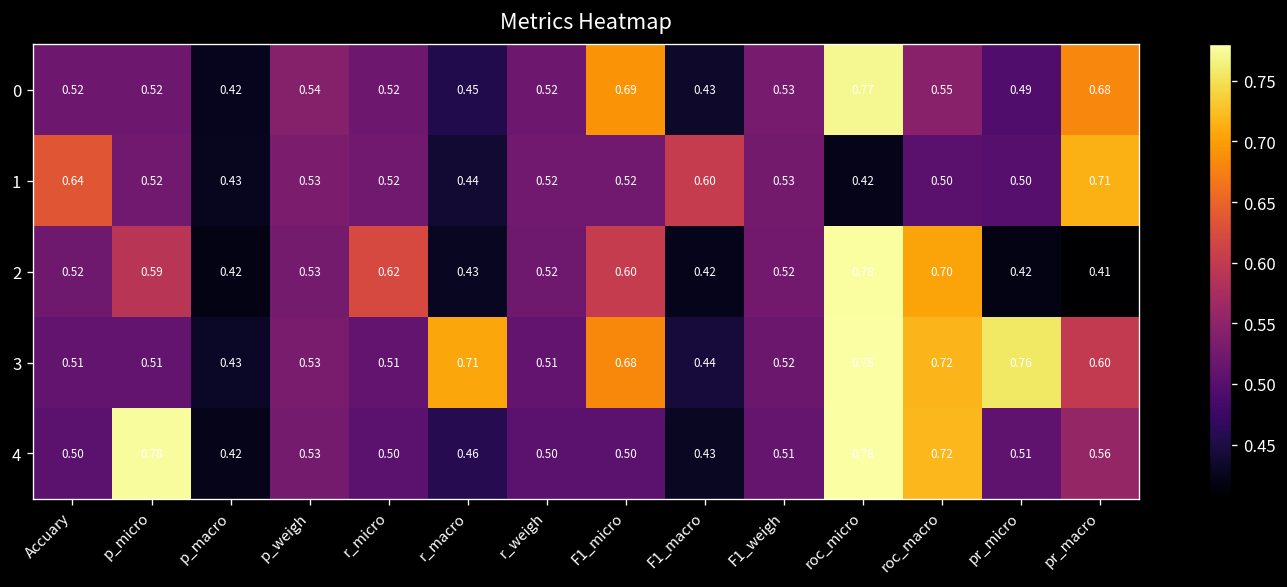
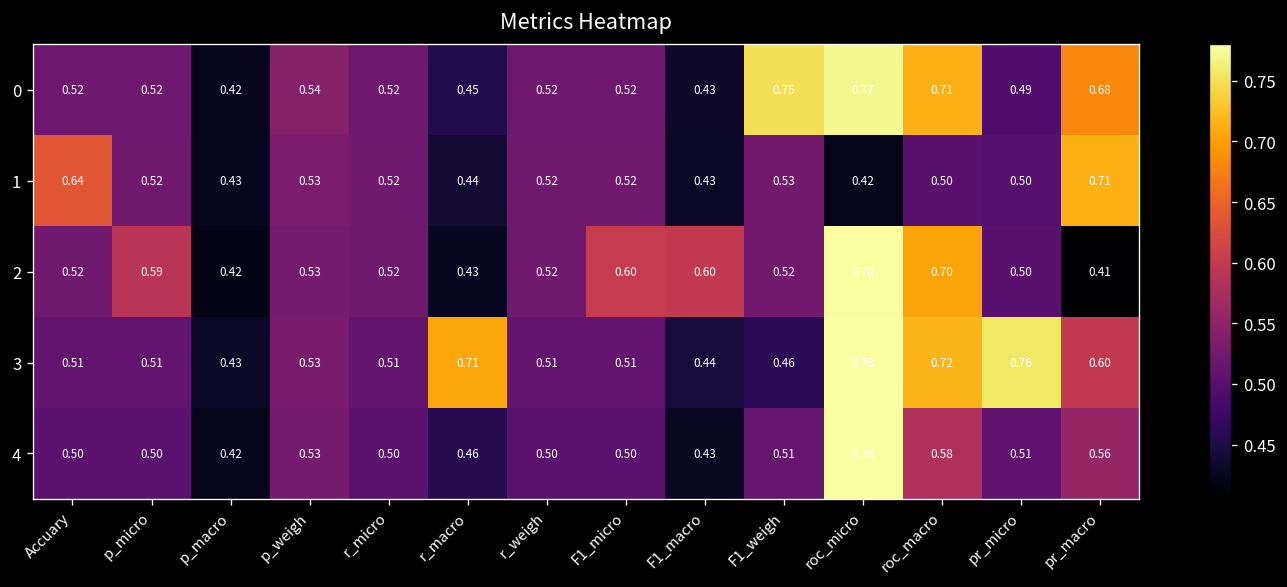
  {
    "0": {
      "Accuary": 0.52,
      "p_micro": 0.52,
      "p_macro": 0.42,
      "p_weigh": 0.54,
      "r_micro": 0.52,
      "r_macro": 0.45,
      "r_weigh": 0.52,
-     "F1_micro": 0.69,
+     "F1_micro": 0.52,
      "F1_macro": 0.43,
-     "F1_weigh": 0.53,
+     "F1_weigh": 0.75,
      "roc_micro": 0.77,
-     "roc_macro": 0.55,
+     "roc_macro": 0.71,
      "pr_micro": 0.49,
      "pr_macro": 0.68
    },
    "1": {
      "Accuary": 0.64,
      "p_micro": 0.52,
      "p_macro": 0.43,
      "p_weigh": 0.53,
      "r_micro": 0.52,
      "r_macro": 0.44,
      "r_weigh": 0.52,
      "F1_micro": 0.52,
-     "F1_macro": 0.60,
+     "F1_macro": 0.43,
      "F1_weigh": 0.53,
      "roc_micro": 0.42,
      "roc_macro": 0.50,
      "pr_micro": 0.50,
      "pr_macro": 0.71
    },
    "2": {
      "Accuary": 0.52,
      "p_micro": 0.59,
      "p_macro": 0.42,
      "p_weigh": 0.53,
-     "r_micro": 0.62,
+     "r_micro": 0.52,
      "r_macro": 0.43,
      "r_weigh": 0.52,
      "F1_micro": 0.60,
-     "F1_macro": 0.42,
+     "F1_macro": 0.60,
      "F1_weigh": 0.52,
      "roc_micro": 0.78,
      "roc_macro": 0.70,
-     "pr_micro": 0.42,
+     "pr_micro": 0.50,
      "pr_macro": 0.41
    },
    "3": {
      "Accuary": 0.51,
      "p_micro": 0.51,
      "p_macro": 0.43,
      "p_weigh": 0.53,
      "r_micro": 0.51,
      "r_macro": 0.71,
      "r_weigh": 0.51,
-     "F1_micro": 0.68,
+     "F1_micro": 0.51,
      "F1_macro": 0.44,
-     "F1_weigh": 0.52,
+     "F1_weigh": 0.46,
      "roc_micro": 0.78,
      "roc_macro": 0.72,
      "pr_micro": 0.76,
      "pr_macro": 0.60
    },
    "4": {
      "Accuary": 0.50,
-     "p_micro": 0.78,
+     "p_micro": 0.50,
      "p_macro": 0.42,
      "p_weigh": 0.53,
      "r_micro": 0.50,
      "r_macro": 0.46,
      "r_weigh": 0.50,
      "F1_micro": 0.50,
      "F1_macro": 0.43,
      "F1_weigh": 0.51,
      "roc_micro": 0.78,
-     "roc_macro": 0.72,
+     "roc_macro": 0.58,
      "pr_micro": 0.51,
      "pr_macro": 0.56
    }
  }
